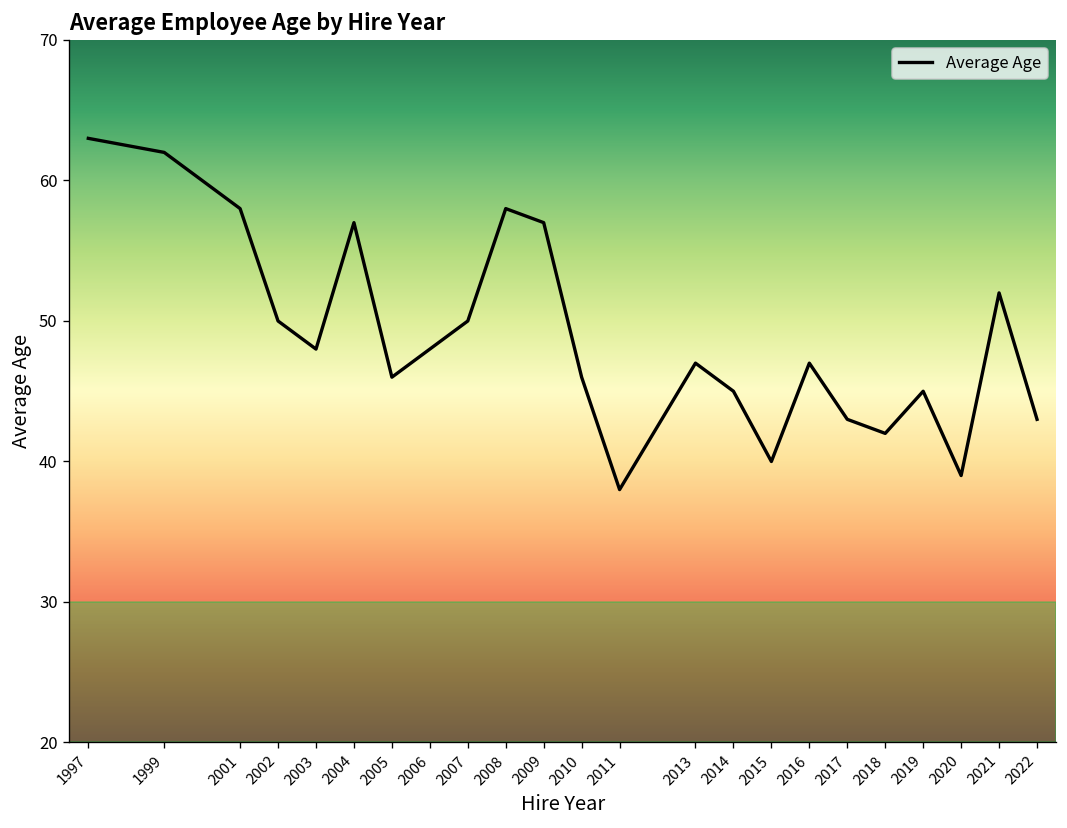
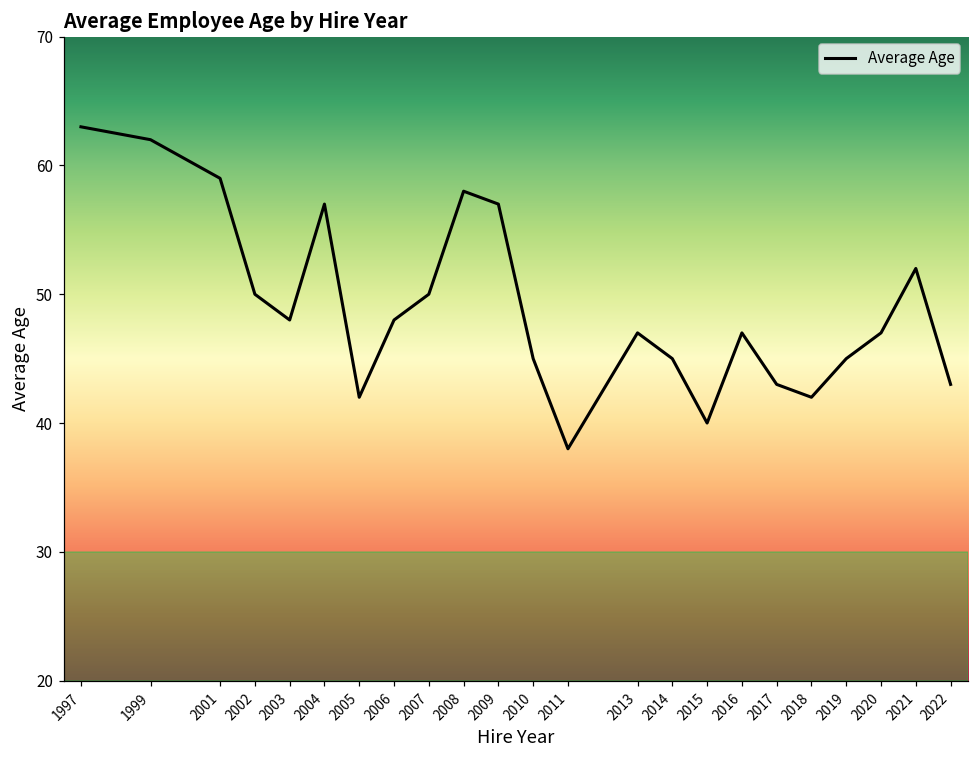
  {
    "1997": 63,
    "1999": 62,
-   "2001": 58,
+   "2001": 59,
    "2002": 50,
    "2003": 48,
    "2004": 57,
-   "2005": 46,
+   "2005": 42,
    "2006": 48,
    "2007": 50,
    "2008": 58,
    "2009": 57,
-   "2010": 46,
+   "2010": 45,
    "2011": 38,
    "2013": 47,
    "2014": 45,
    "2015": 40,
    "2016": 47,
    "2017": 43,
    "2018": 42,
    "2019": 45,
-   "2020": 39,
+   "2020": 47,
    "2021": 52,
    "2022": 43
  }
